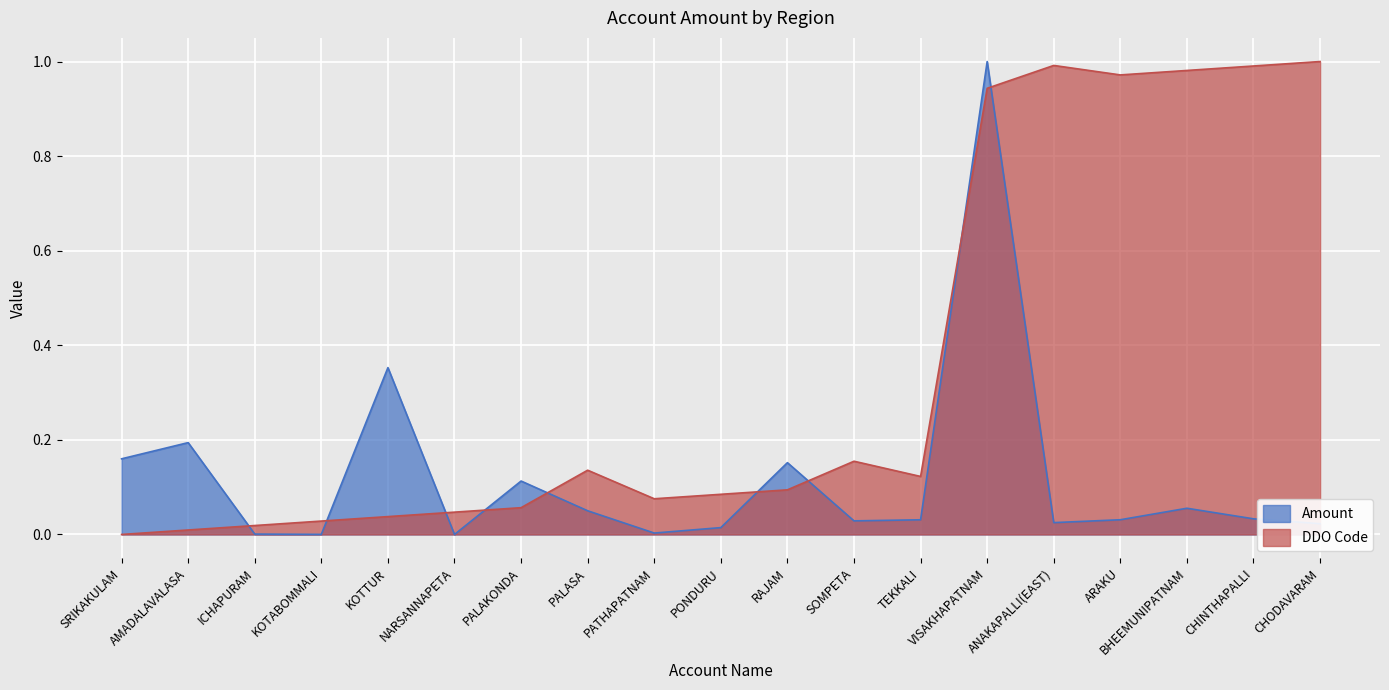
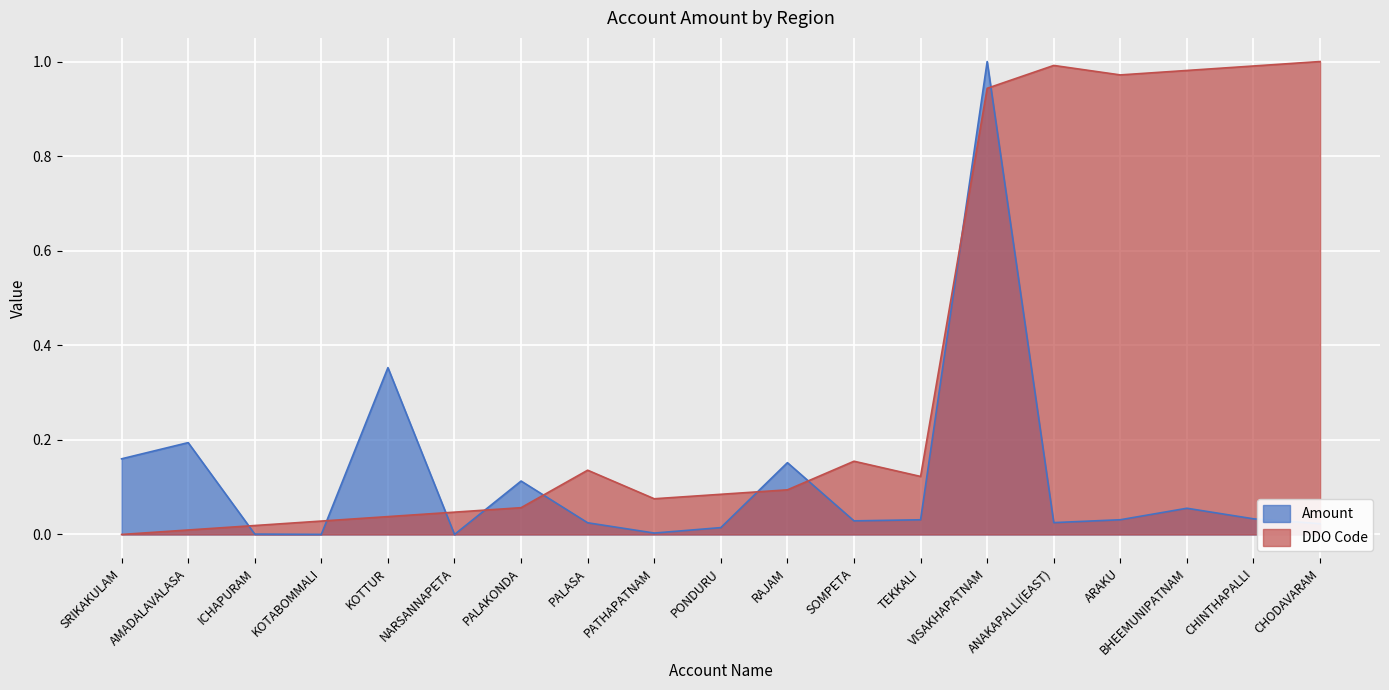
  {
    "Amount": {
      "SRIKAKULAM": 0.16,
      "AMADALAVALASA": 0.19,
      "ICHAPURAM": 0.00,
      "KOTABOMMALI": 0.00,
      "KOTTUR": 0.35,
      "NARSANNAPETA": 0.00,
      "PALAKONDA": 0.11,
-     "PALASA": 0.05,
+     "PALASA": 0.02,
      "PATHAPATNAM": 0.00,
      "PONDURU": 0.01,
      "RAJAM": 0.15,
      "SOMPETA": 0.03,
      "TEKKALI": 0.03,
      "VISAKHAPATNAM": 1.00,
      "ANAKAPALLI(EAST)": 0.03,
      "ARAKU": 0.03,
      "BHEEMUNIPATNAM": 0.06,
      "CHINTHAPALLI": 0.03
    },
    "DDO Code": {
      "SRIKAKULAM": 0.00,
      "AMADALAVALASA": 0.01,
      "ICHAPURAM": 0.02,
      "KOTABOMMALI": 0.03,
      "KOTTUR": 0.04,
      "NARSANNAPETA": 0.05,
      "PALAKONDA": 0.06,
      "PALASA": 0.14,
      "PATHAPATNAM": 0.08,
      "PONDURU": 0.08,
      "RAJAM": 0.09,
      "SOMPETA": 0.15,
      "TEKKALI": 0.12,
      "VISAKHAPATNAM": 0.94,
      "ANAKAPALLI(EAST)": 0.99,
      "ARAKU": 0.97,
      "BHEEMUNIPATNAM": 0.98,
      "CHINTHAPALLI": 0.99,
      "CHODAVARAM": 1.00
    }
  }
